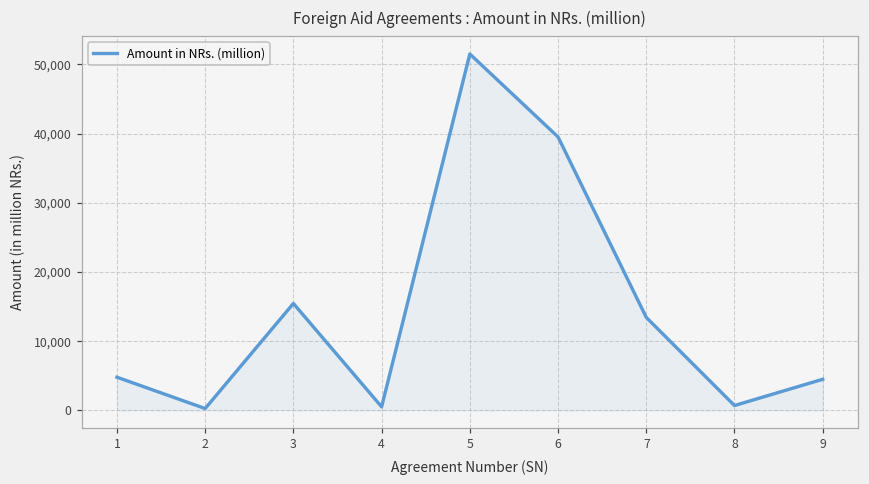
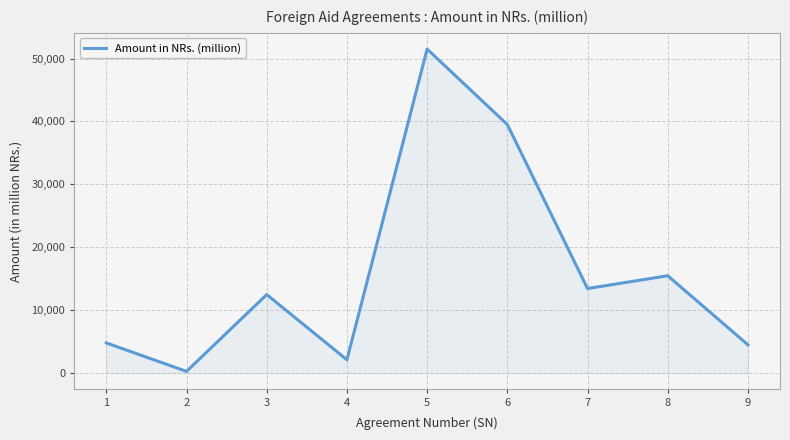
  {
    "1": "5,000",
    "2": "0",
-   "3": "15,000",
-   "4": "1,000",
+   "3": "12,000",
+   "4": "2,000",
    "5": "52,000",
    "6": "40,000",
    "7": "13,000",
-   "8": "1,000",
+   "8": "15,000",
    "9": "5,000"
  }
